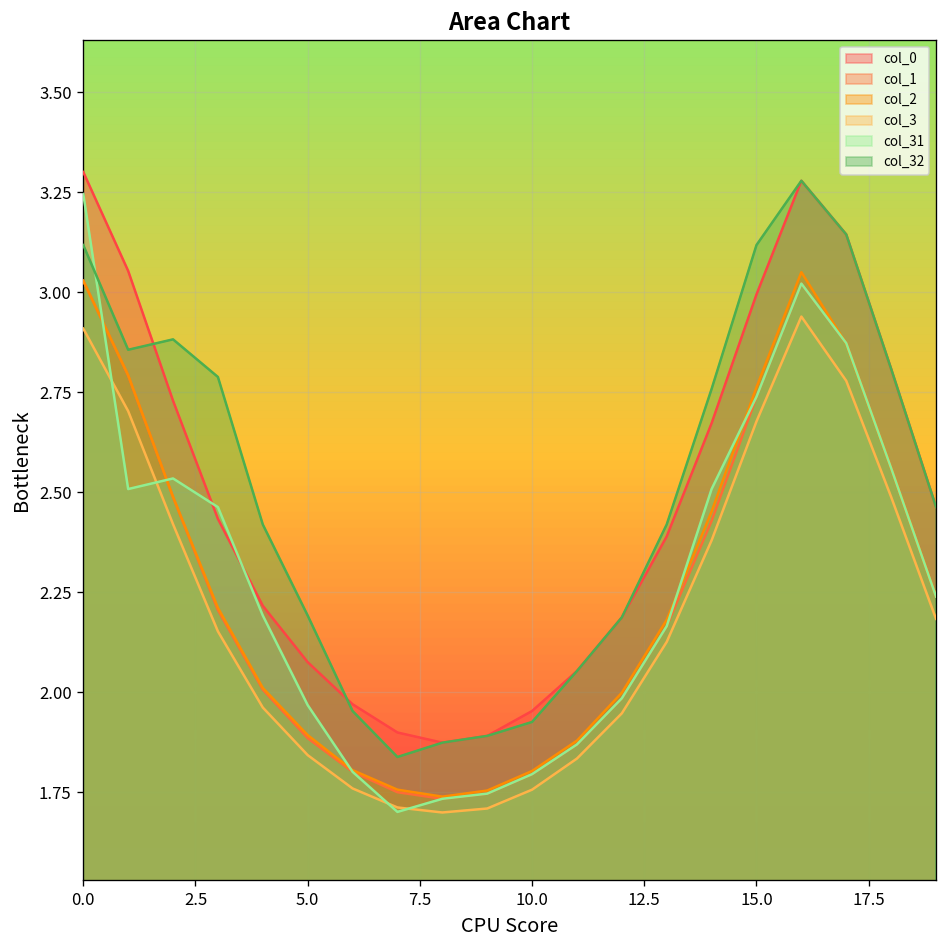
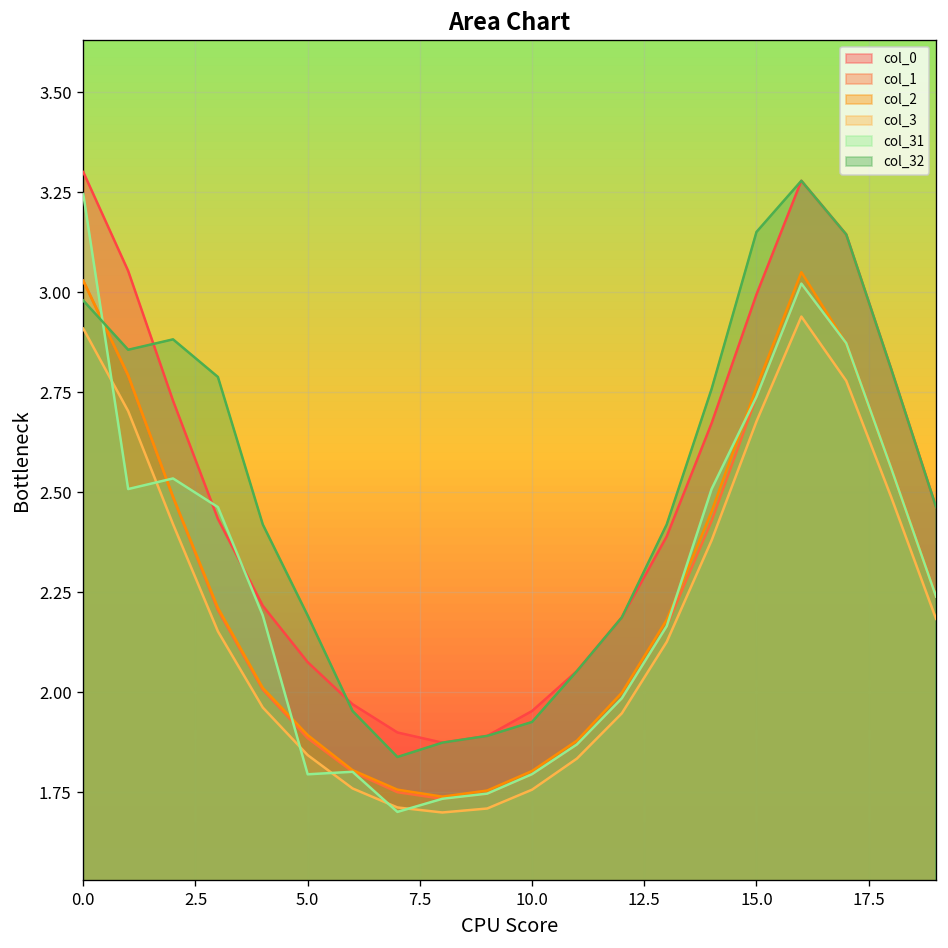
  {
    "col_31": {
      "0.0": 3.25,
-     "5.0": 1.97
+     "5.0": 1.80
    },
    "col_32": {
-     "0.0": 3.12,
+     "0.0": 2.98,
      "5.0": 2.19,
      "10.0": 1.93,
-     "15.0": 3.12
+     "15.0": 3.15
    }
  }
